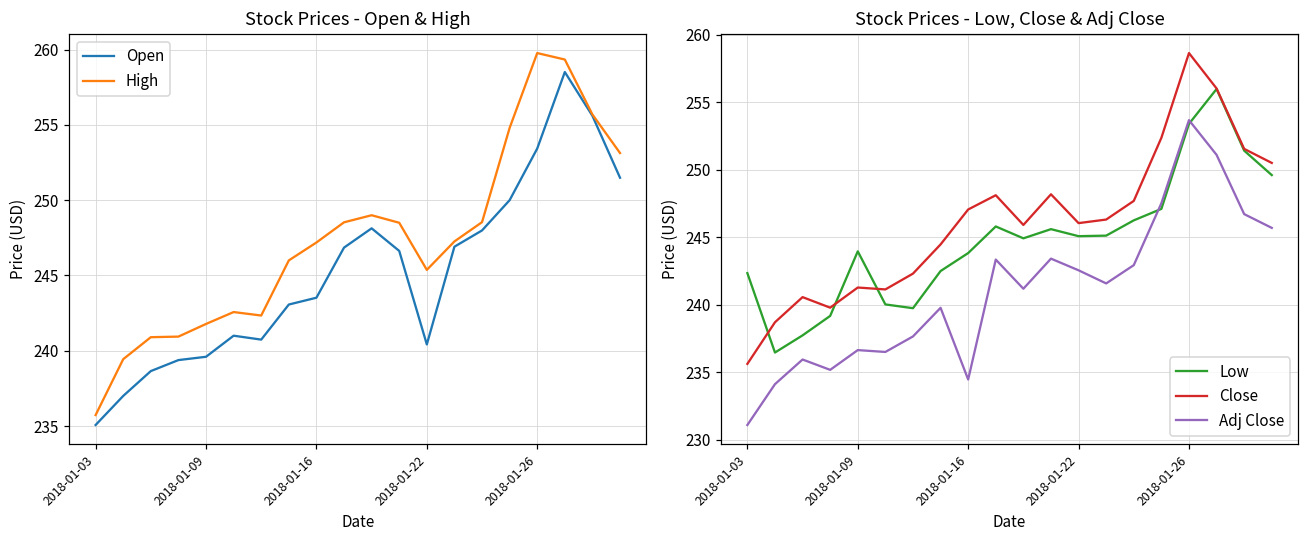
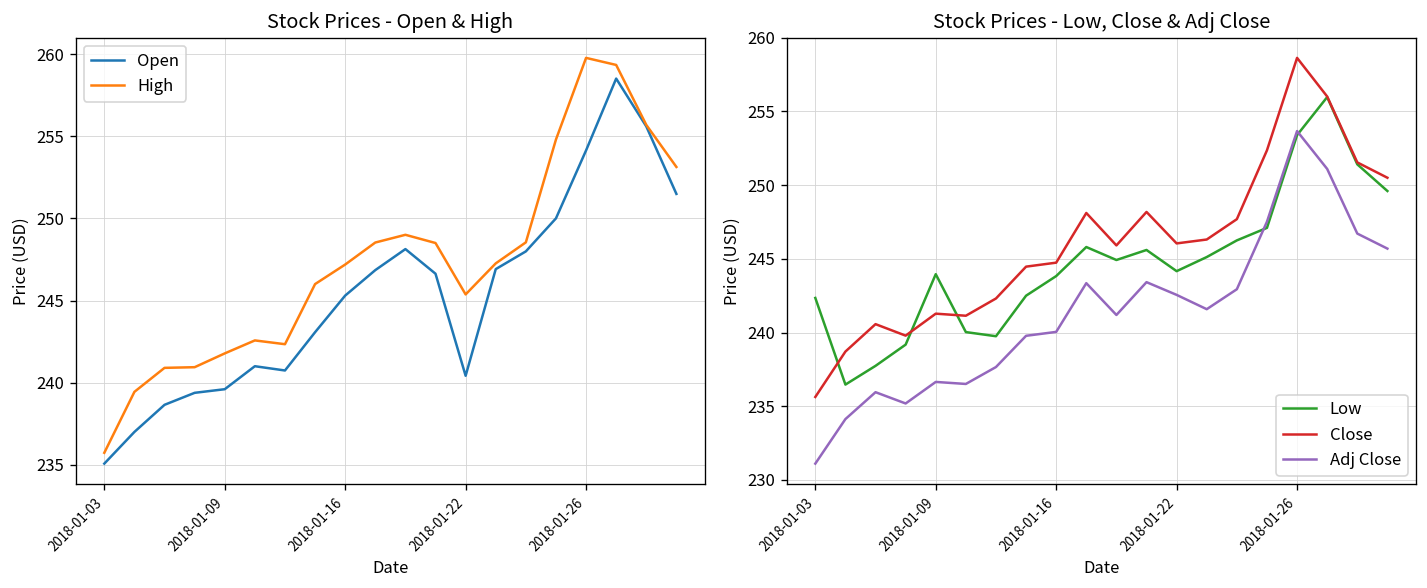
  {
    "Stock Prices - Open & High": {
      "Open": {
        "2018-01-03": 235.1,
        "2018-01-09": 239.6,
-       "2018-01-16": 243.5,
+       "2018-01-16": 245.3,
        "2018-01-22": 240.4,
-       "2018-01-26": 253.4
+       "2018-01-26": 254.1
      },
      "High": {
        "2018-01-03": 235.7,
        "2018-01-09": 241.8,
        "2018-01-16": 247.2,
        "2018-01-22": 245.4,
        "2018-01-26": 259.8
      }
    },
    "Stock Prices - Low, Close & Adj Close": {
      "Low": {
        "2018-01-03": 242.3,
        "2018-01-09": 244.0,
        "2018-01-16": 243.8,
-       "2018-01-22": 245.1,
+       "2018-01-22": 244.2,
        "2018-01-26": 253.4
      },
      "Close": {
        "2018-01-03": 235.6,
        "2018-01-09": 241.3,
-       "2018-01-16": 247.1,
+       "2018-01-16": 244.7,
        "2018-01-22": 246.0,
        "2018-01-26": 258.6
      },
      "Adj Close": {
        "2018-01-03": 231.1,
        "2018-01-09": 236.7,
-       "2018-01-16": 234.5,
+       "2018-01-16": 240.0,
        "2018-01-22": 242.6,
        "2018-01-26": 253.7
      }
    }
  }
